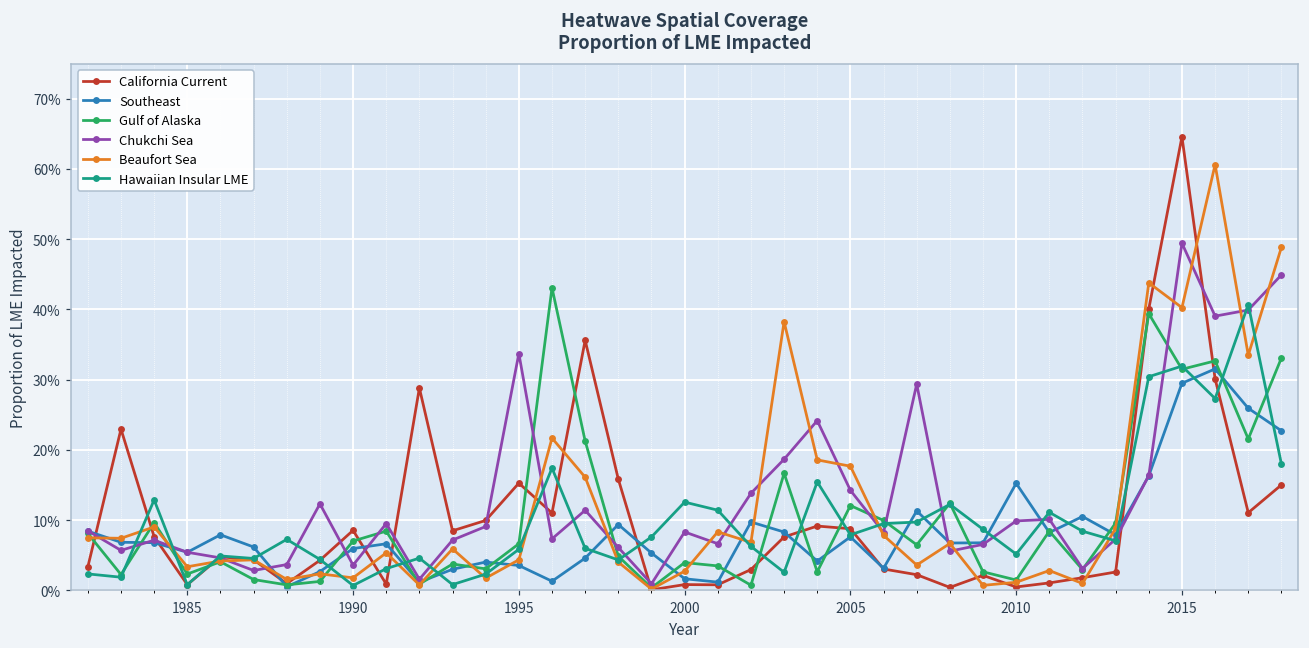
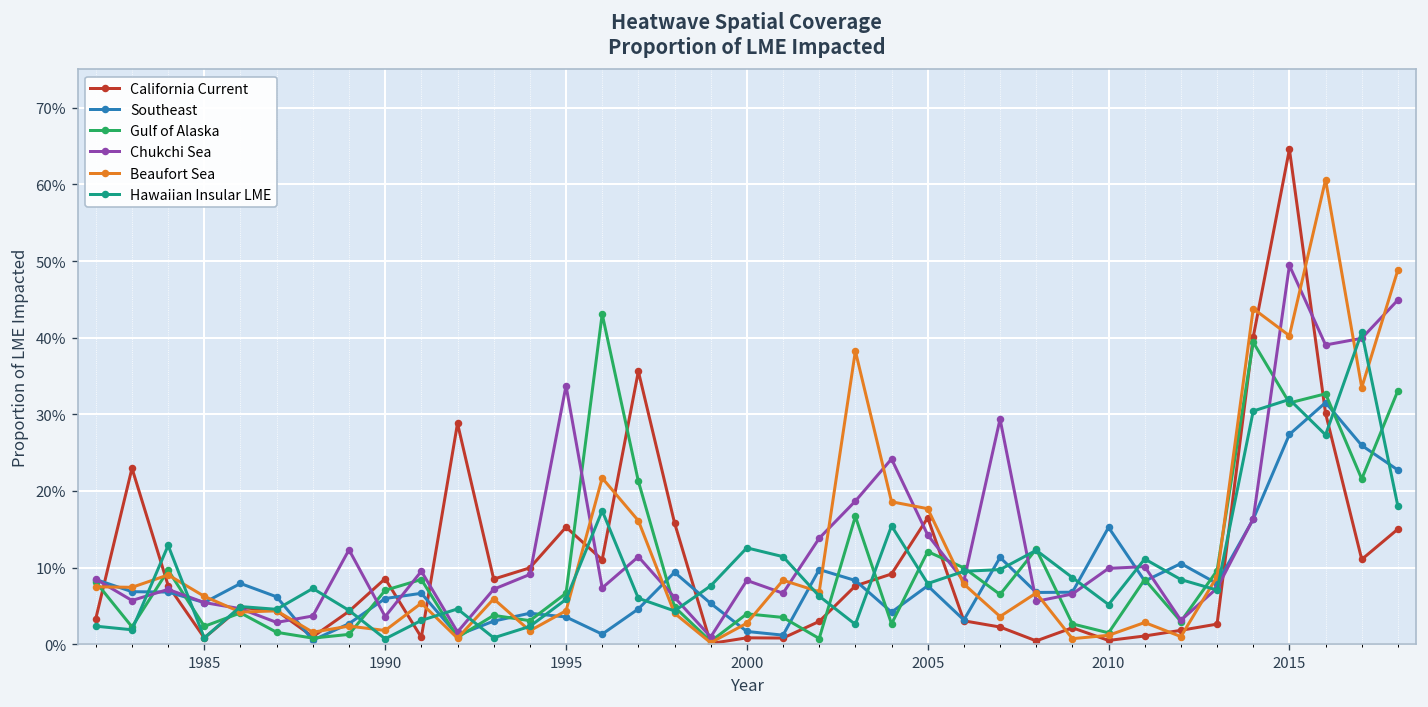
  {
    "California Current": {
      "1990": "9%",
      "1995": "15%",
      "2000": "1%",
-     "2005": "9%",
+     "2005": "17%",
      "2010": "1%",
      "2015": "65%"
    },
    "Southeast": {
      "1990": "6%",
      "1995": "4%",
      "2000": "2%",
      "2010": "15%",
-     "2015": "30%"
+     "2015": "27%"
    },
    "Chukchi Sea": {
      "1990": "4%",
      "1995": "34%",
      "2000": "8%",
      "2005": "14%",
      "2010": "10%",
      "2015": "49%"
    },
    "Beaufort Sea": {
-     "1985": "3%",
+     "1985": "6%",
      "1990": "2%",
      "1995": "4%",
      "2000": "3%",
      "2005": "18%",
      "2015": "40%"
    }
  }
